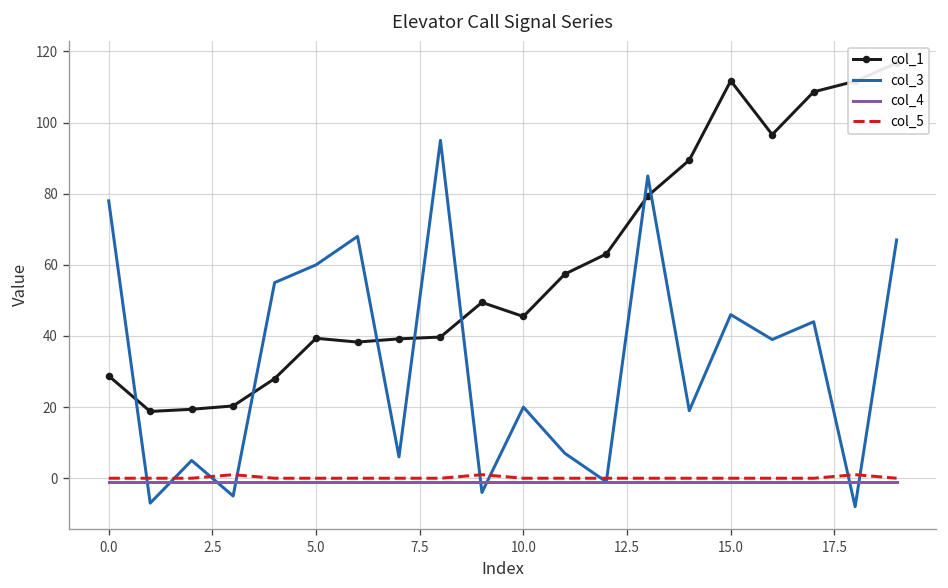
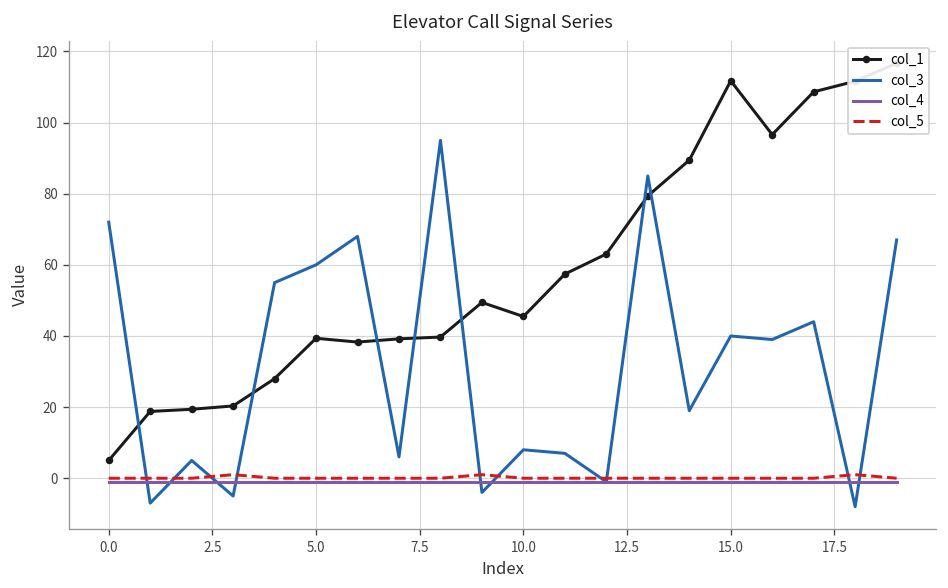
  {
    "col_1": {
-     "0.0": 29,
+     "0.0": 5,
      "5.0": 39,
      "10.0": 45,
      "15.0": 112
    },
    "col_3": {
-     "0.0": 78,
+     "0.0": 72,
      "5.0": 60,
-     "10.0": 20,
-     "15.0": 46
+     "10.0": 8,
+     "15.0": 40
    },
    "col_4": {
      "0.0": -1,
      "5.0": -1,
      "10.0": -1,
      "15.0": -1
    },
    "col_5": {
      "0.0": 0,
      "5.0": 0,
      "10.0": 0,
      "15.0": 0
    }
  }
